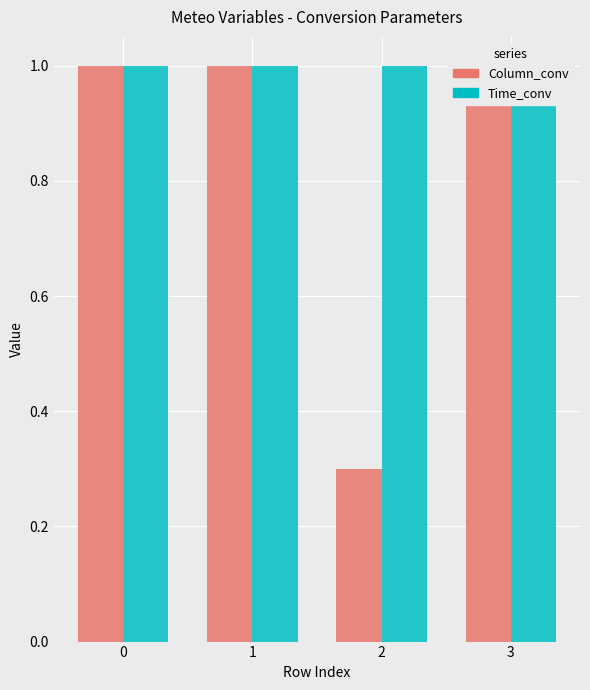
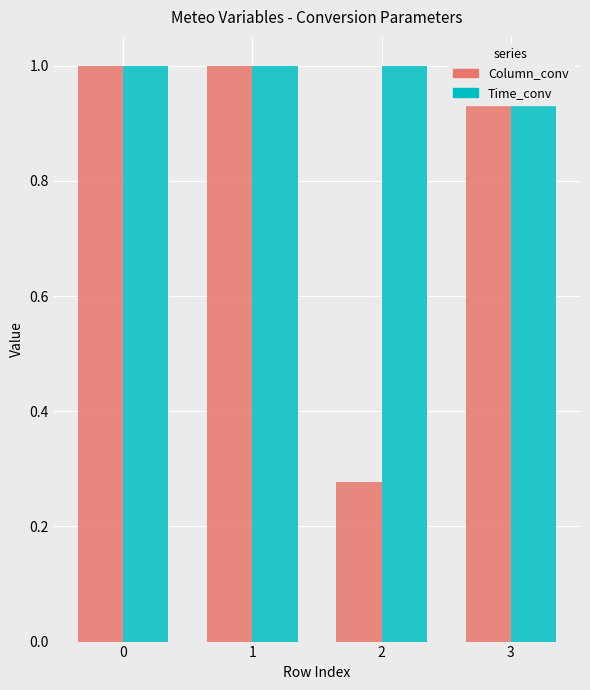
  {
    "Column_conv": {
      "0": 1.00,
      "1": 1.00,
-     "2": 0.30
+     "2": 0.28
    },
    "Time_conv": {
      "0": 1.00,
      "1": 1.00,
      "2": 1.00
    }
  }
